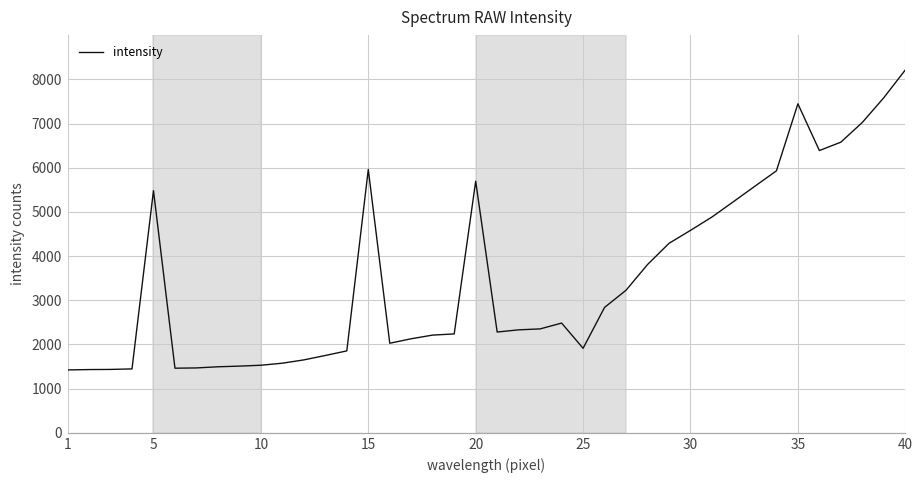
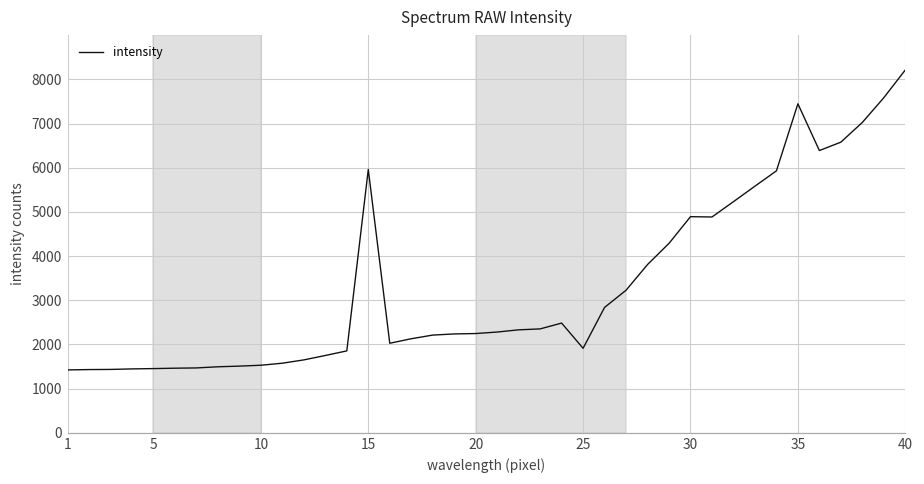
  {
    "1": 1400,
-   "5": 5500,
+   "5": 1500,
    "10": 1500,
    "15": 6000,
-   "20": 5700,
+   "20": 2200,
    "25": 1900,
-   "30": 4600,
+   "30": 4900,
    "35": 7400,
    "40": 8200
  }
